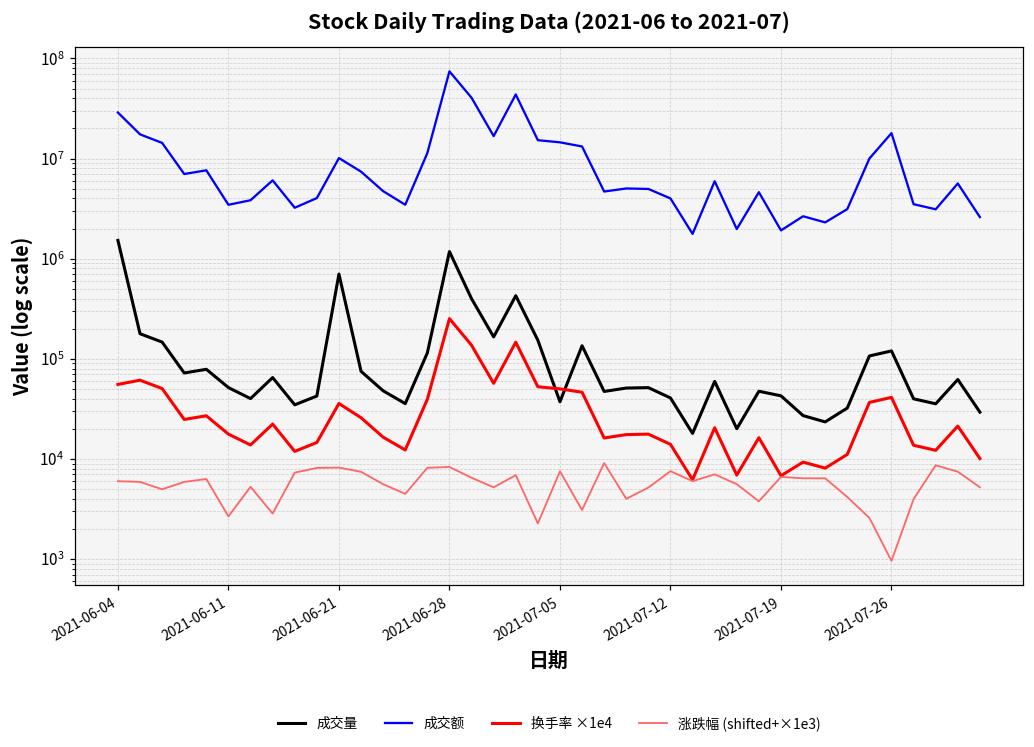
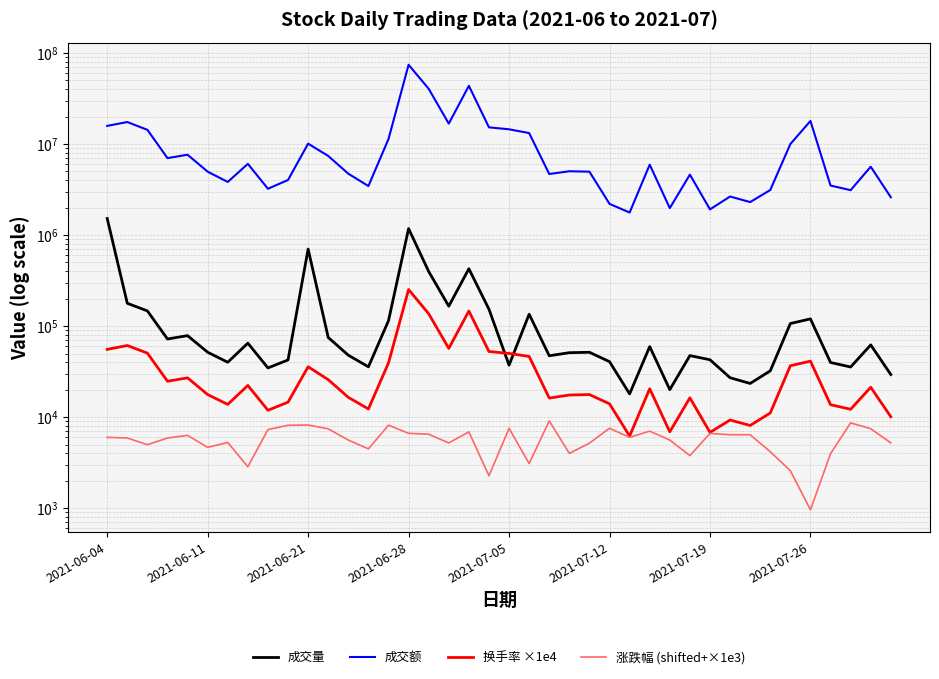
  {
    "成交量": {
      "2021-06-04": 1500000,
      "2021-06-11": 50000,
      "2021-06-21": 700000,
      "2021-06-28": 1200000,
      "2021-07-05": 37000,
      "2021-07-12": 40000,
      "2021-07-19": 40000,
      "2021-07-26": 120000
    },
    "成交额": {
-     "2021-06-04": 29000000,
-     "2021-06-11": 3500000,
+     "2021-06-04": 16000000,
+     "2021-06-11": 5000000,
      "2021-06-21": 10000000,
      "2021-06-28": 70000000,
      "2021-07-05": 15000000,
-     "2021-07-12": 4000000,
+     "2021-07-12": 2200000,
      "2021-07-19": 1900000,
      "2021-07-26": 18000000
    },
    "换手率 ×1e4": {
      "2021-06-04": 60000,
      "2021-06-11": 18000,
      "2021-06-21": 36000,
      "2021-06-28": 250000,
      "2021-07-05": 50000,
      "2021-07-12": 14000,
      "2021-07-26": 40000
    },
    "涨跌幅 (shifted+×1e3)": {
      "2021-06-04": 6000,
-     "2021-06-11": 2700,
+     "2021-06-11": 5000,
      "2021-06-21": 8000,
-     "2021-06-28": 8000,
+     "2021-06-28": 7000,
      "2021-07-05": 8000,
      "2021-07-12": 8000,
      "2021-07-26": 1000
    }
  }
